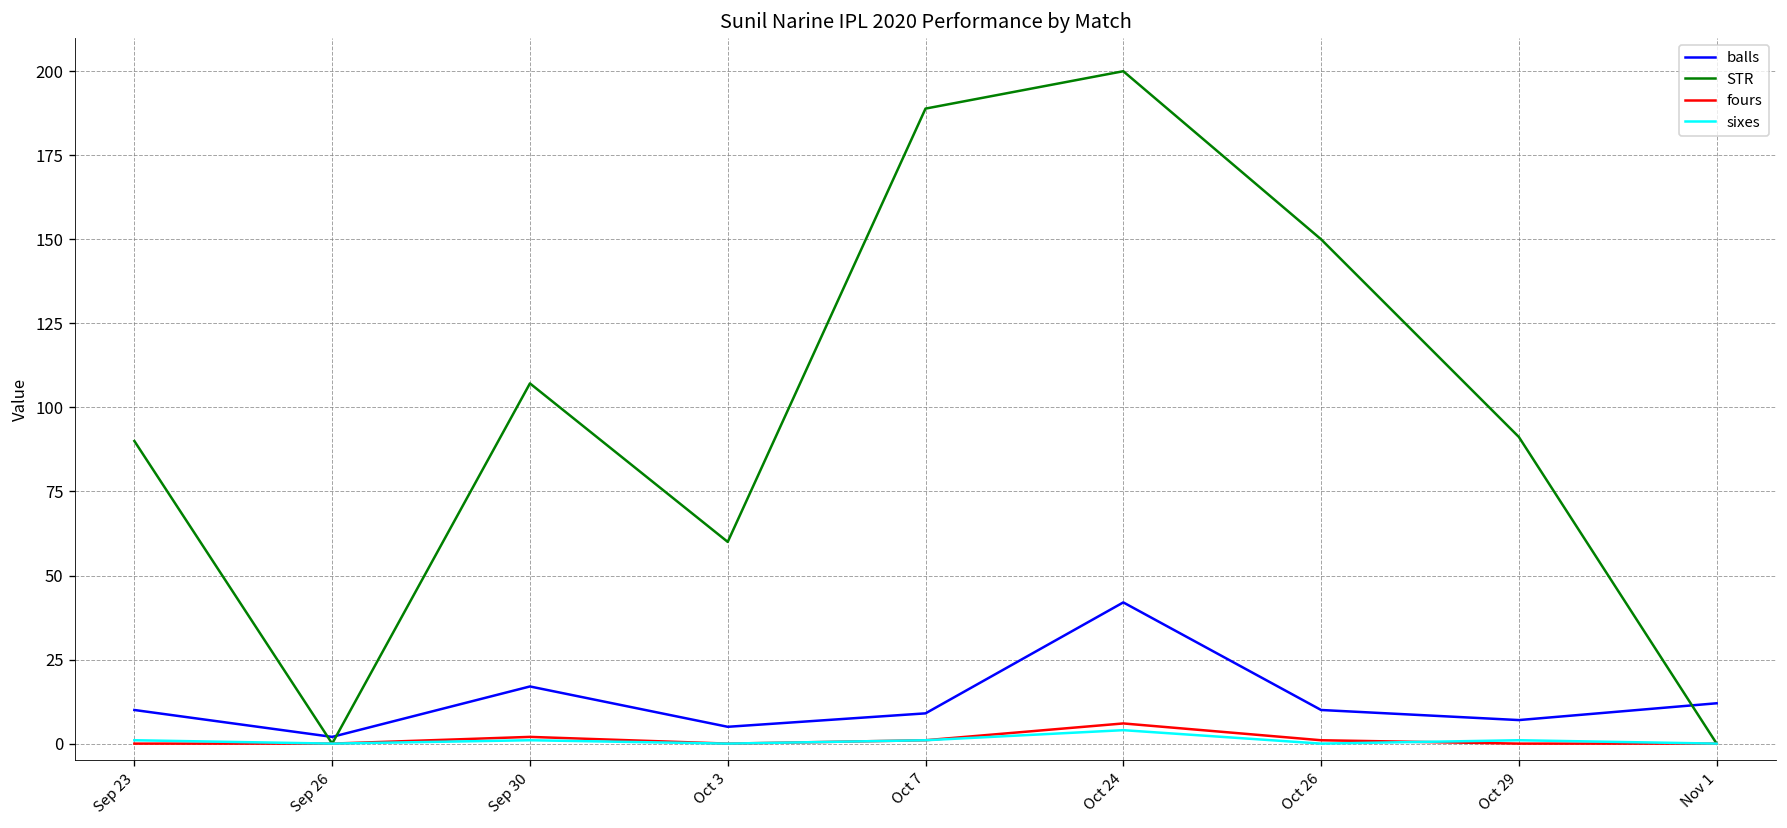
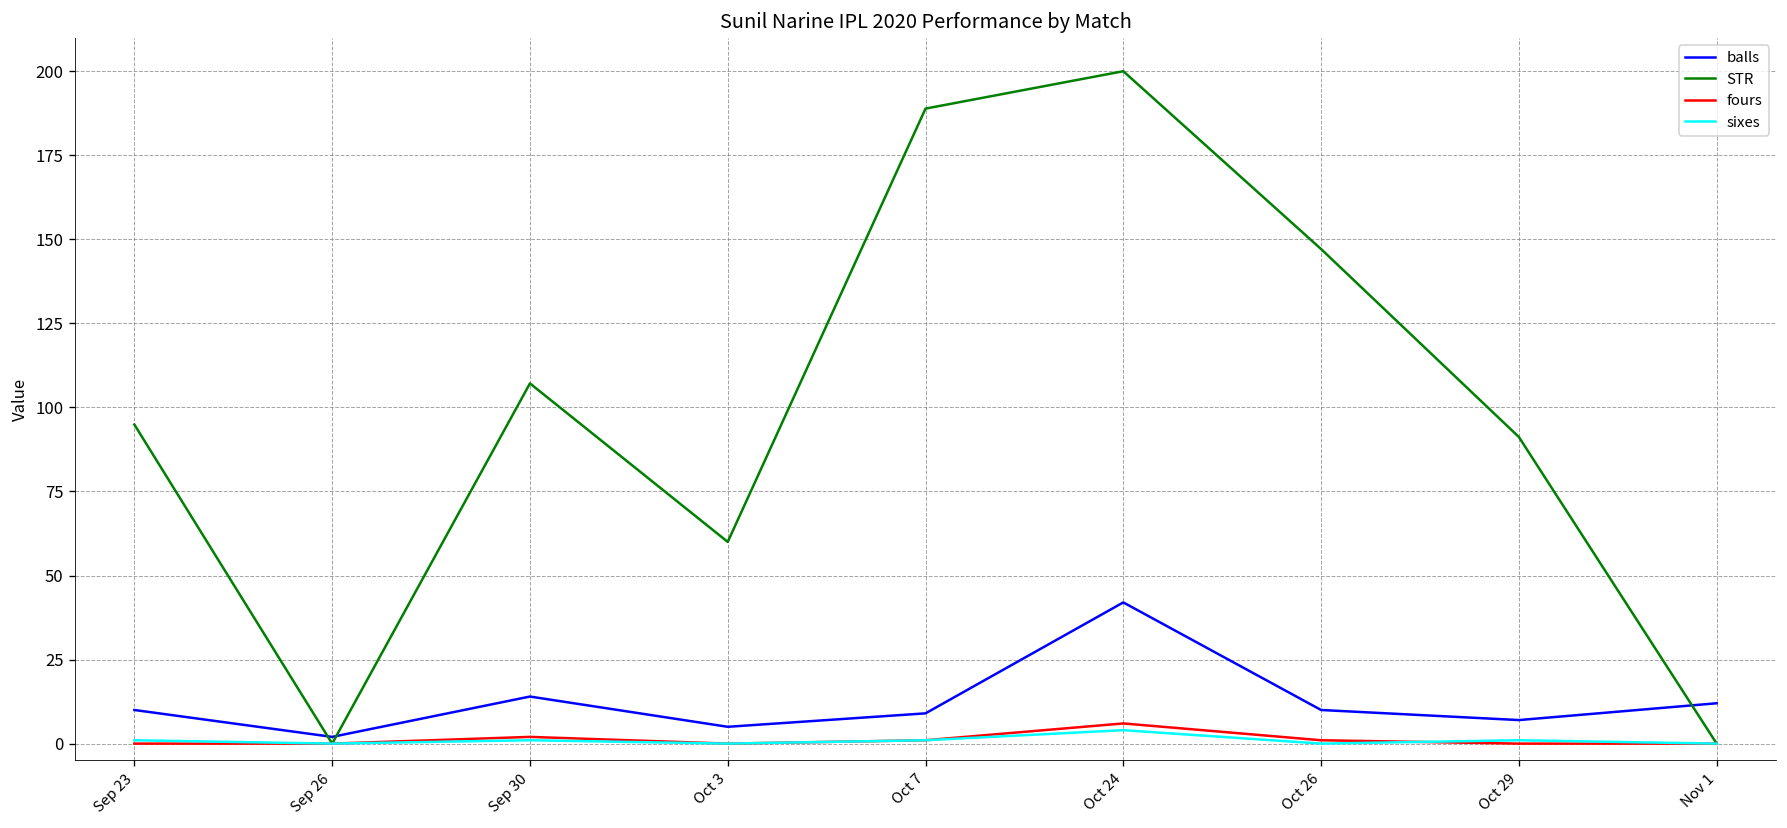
  {
    "balls": {
      "Sep 23": 10,
      "Sep 26": 2,
-     "Sep 30": 17,
+     "Sep 30": 14,
      "Oct 3": 5,
      "Oct 7": 9,
      "Oct 24": 42,
      "Oct 26": 10,
      "Oct 29": 7,
      "Nov 1": 12
    },
    "STR": {
-     "Sep 23": 90,
+     "Sep 23": 95,
      "Sep 30": 107,
      "Oct 3": 60,
      "Oct 7": 189,
      "Oct 24": 200,
-     "Oct 26": 150,
+     "Oct 26": 147,
      "Oct 29": 91
    },
    "fours": {
      "Sep 23": 0,
      "Sep 30": 2,
      "Oct 24": 6,
      "Oct 26": 1,
      "Oct 29": 0
    },
    "sixes": {
      "Sep 23": 1,
      "Sep 30": 1,
      "Oct 24": 4,
      "Oct 26": 0,
      "Oct 29": 1
    }
  }
